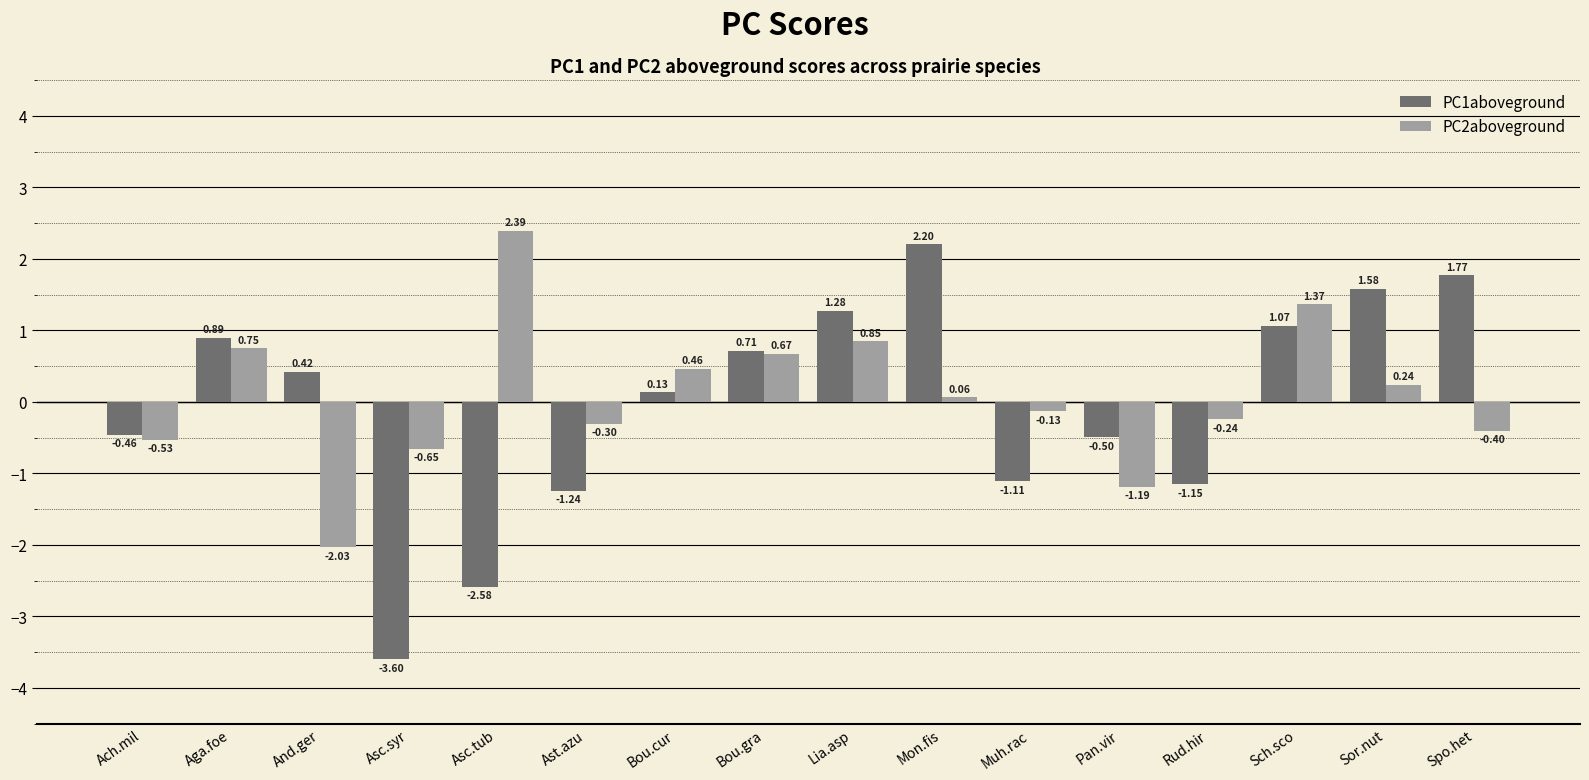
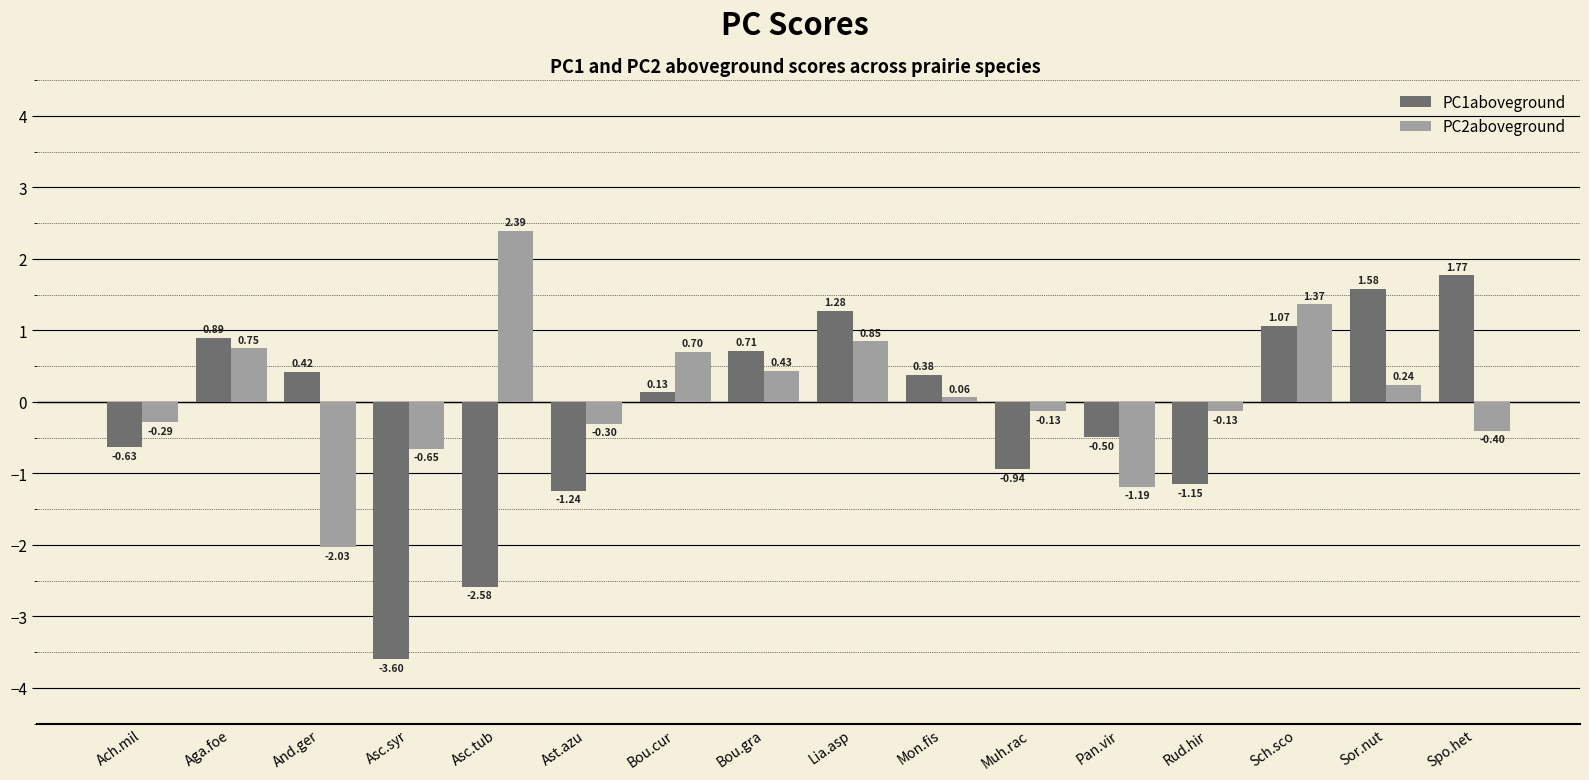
  {
    "PC1aboveground": {
-     "Ach.mil": -0.46,
+     "Ach.mil": -0.63,
      "Aga.foe": 0.89,
      "And.ger": 0.42,
      "Asc.syr": -3.60,
      "Asc.tub": -2.58,
      "Ast.azu": -1.24,
      "Bou.cur": 0.13,
      "Bou.gra": 0.71,
      "Lia.asp": 1.28,
-     "Mon.fis": 2.20,
-     "Muh.rac": -1.11,
+     "Mon.fis": 0.38,
+     "Muh.rac": -0.94,
      "Pan.vir": -0.50,
      "Rud.hir": -1.15,
      "Sch.sco": 1.07,
      "Sor.nut": 1.58,
      "Spo.het": 1.77
    },
    "PC2aboveground": {
-     "Ach.mil": -0.53,
+     "Ach.mil": -0.29,
      "Aga.foe": 0.75,
      "And.ger": -2.03,
      "Asc.syr": -0.65,
      "Asc.tub": 2.39,
      "Ast.azu": -0.30,
-     "Bou.cur": 0.46,
-     "Bou.gra": 0.67,
+     "Bou.cur": 0.70,
+     "Bou.gra": 0.43,
      "Lia.asp": 0.85,
      "Mon.fis": 0.06,
      "Muh.rac": -0.13,
      "Pan.vir": -1.19,
-     "Rud.hir": -0.24,
+     "Rud.hir": -0.13,
      "Sch.sco": 1.37,
      "Sor.nut": 0.24,
      "Spo.het": -0.40
    }
  }
